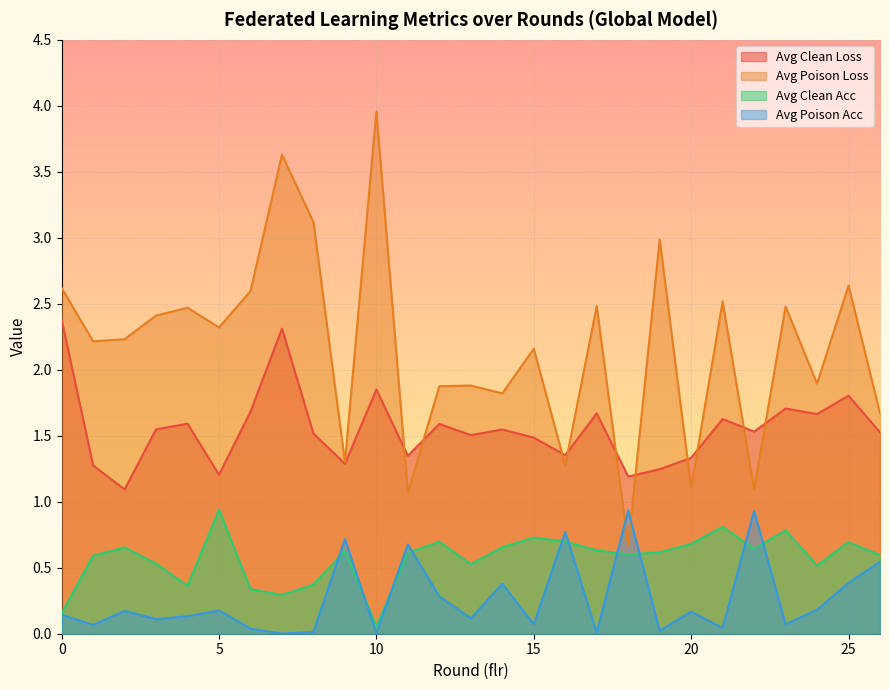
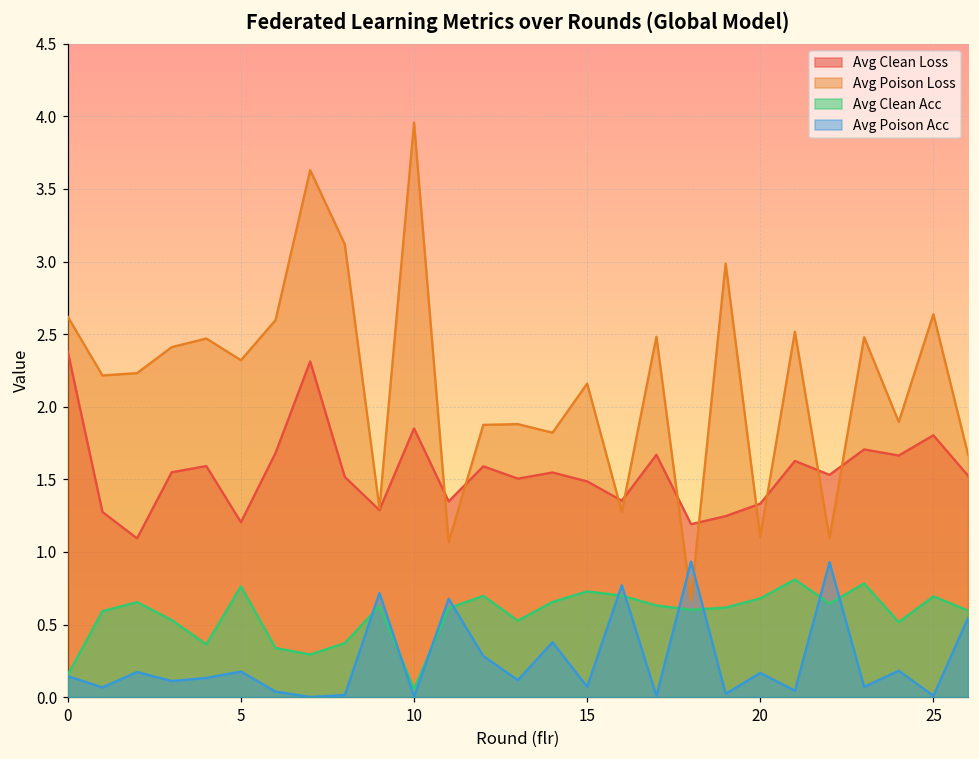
  {
    "Avg Clean Acc": {
-     "5": 0.94,
+     "5": 0.76,
      "10": 0.06,
      "15": 0.73,
      "20": 0.68,
      "25": 0.69
    },
    "Avg Poison Acc": {
      "5": 0.18,
      "10": 0.00,
      "15": 0.07,
      "20": 0.17,
-     "25": 0.38
+     "25": 0.01
    }
  }
